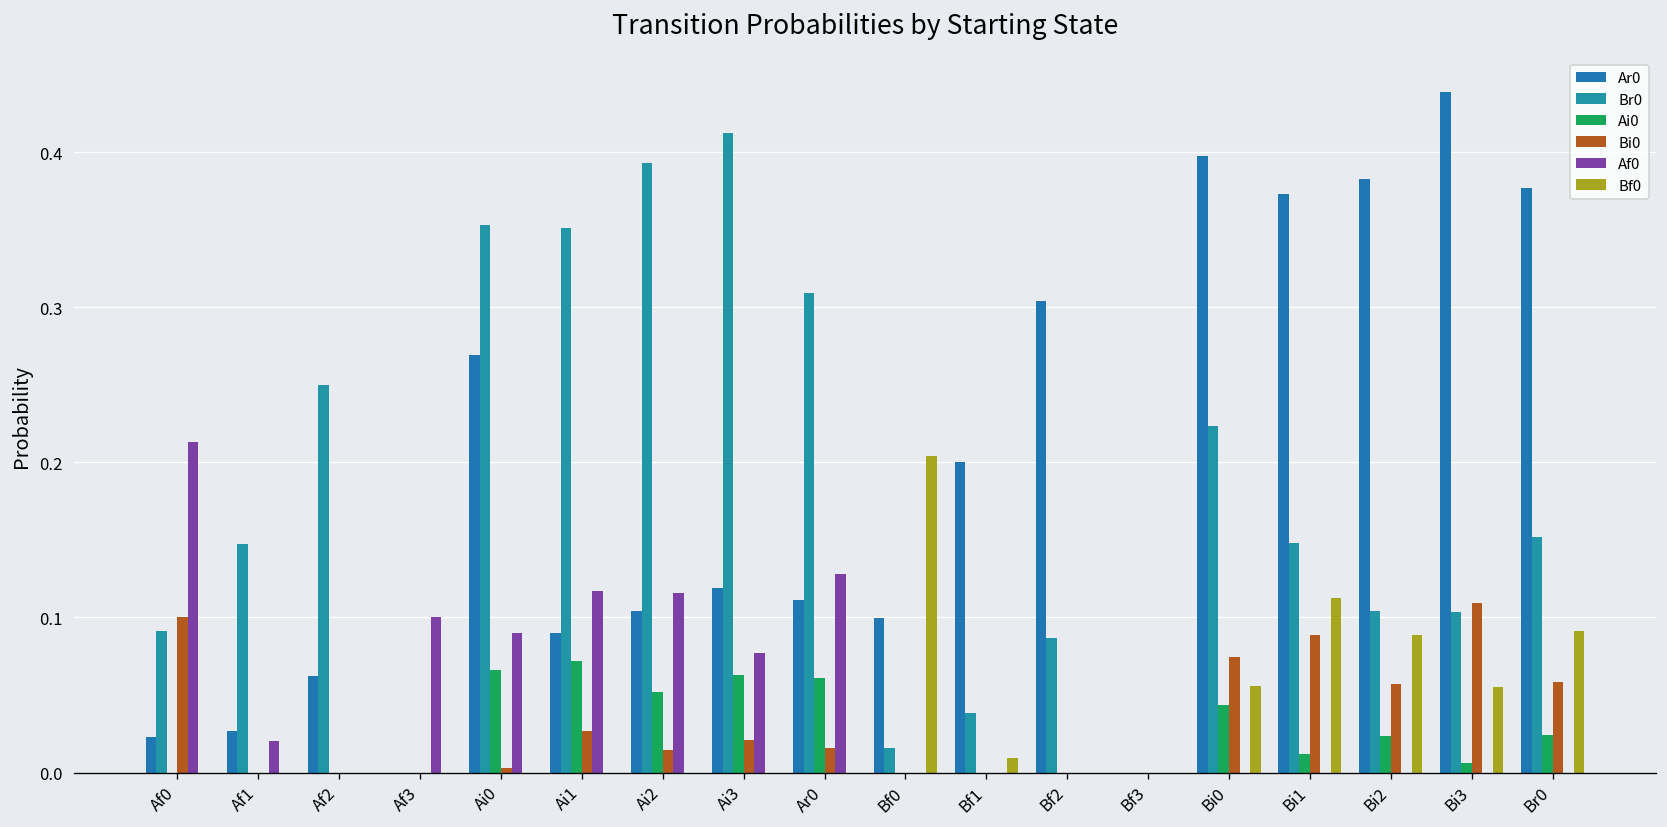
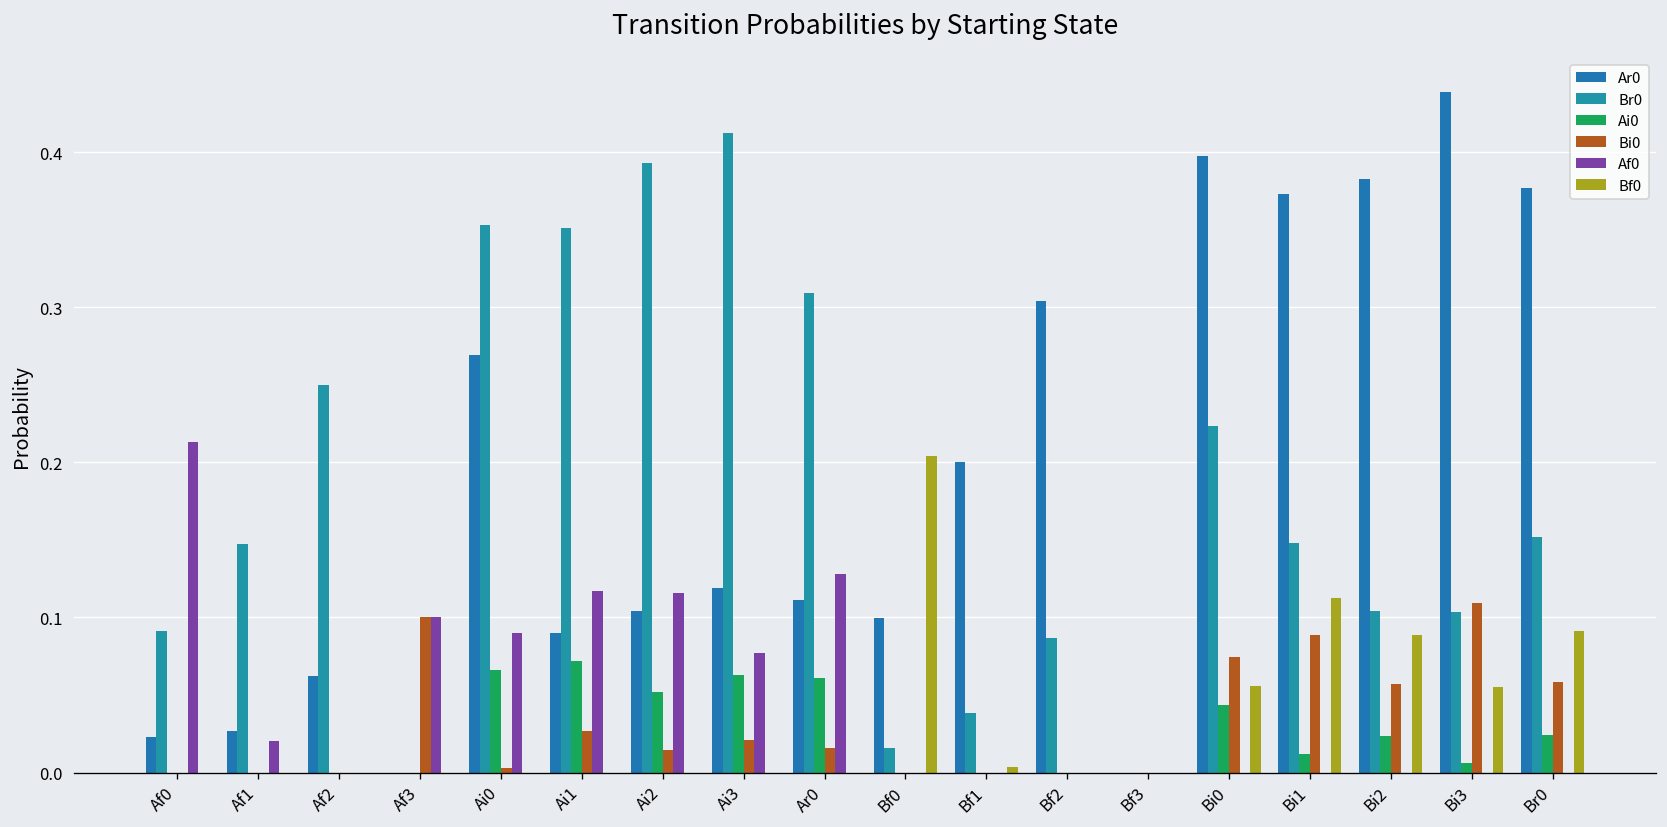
  {
    "Ai0": {
      "Af0": 0.000,
      "Af1": 0.000,
      "Af2": 0.000,
      "Af3": 0.000,
      "Ai0": 0.066,
      "Ai1": 0.072,
      "Ai2": 0.052,
      "Ai3": 0.063,
      "Ar0": 0.061,
      "Bf0": 0.000,
      "Bf1": 0.000,
      "Bf2": 0.000,
      "Bf3": 0.000,
      "Bi0": 0.043,
      "Bi1": 0.012,
      "Bi2": 0.023,
      "Bi3": 0.006,
      "Br0": 0.024
    },
    "Bi0": {
-     "Af0": 0.1,
+     "Af0": 0.0,
      "Af1": 0.0,
      "Af2": 0.0,
-     "Af3": 0.0,
+     "Af3": 0.1,
      "Ai0": 0.003,
      "Ai1": 0.027,
      "Ai2": 0.014,
      "Ai3": 0.021,
      "Ar0": 0.016,
      "Bf0": 0.0,
      "Bf1": 0.0,
      "Bf2": 0.0,
      "Bf3": 0.0,
      "Bi0": 0.075,
      "Bi1": 0.089,
      "Bi2": 0.057,
      "Bi3": 0.109,
      "Br0": 0.058
    },
    "Af0": {
      "Af0": 0.213,
      "Af1": 0.020,
      "Af2": 0.000,
      "Af3": 0.100,
      "Ai0": 0.090,
      "Ai1": 0.117,
      "Ai2": 0.116,
      "Ai3": 0.077,
      "Ar0": 0.128,
      "Bf0": 0.000,
      "Bf1": 0.000,
      "Bf2": 0.000,
      "Bf3": 0.000,
      "Bi0": 0.000,
      "Bi1": 0.000,
      "Bi2": 0.000,
      "Bi3": 0.000,
      "Br0": 0.000
    },
    "Bf0": {
      "Af0": 0.000,
      "Af1": 0.000,
      "Af2": 0.000,
      "Af3": 0.000,
      "Ai0": 0.000,
      "Ai1": 0.000,
      "Ai2": 0.000,
      "Ai3": 0.000,
      "Ar0": 0.000,
      "Bf0": 0.204,
-     "Bf1": 0.010,
+     "Bf1": 0.003,
      "Bf2": 0.000,
      "Bf3": 0.000,
      "Bi0": 0.056,
      "Bi1": 0.112,
      "Bi2": 0.089,
      "Bi3": 0.055,
      "Br0": 0.091
    }
  }
